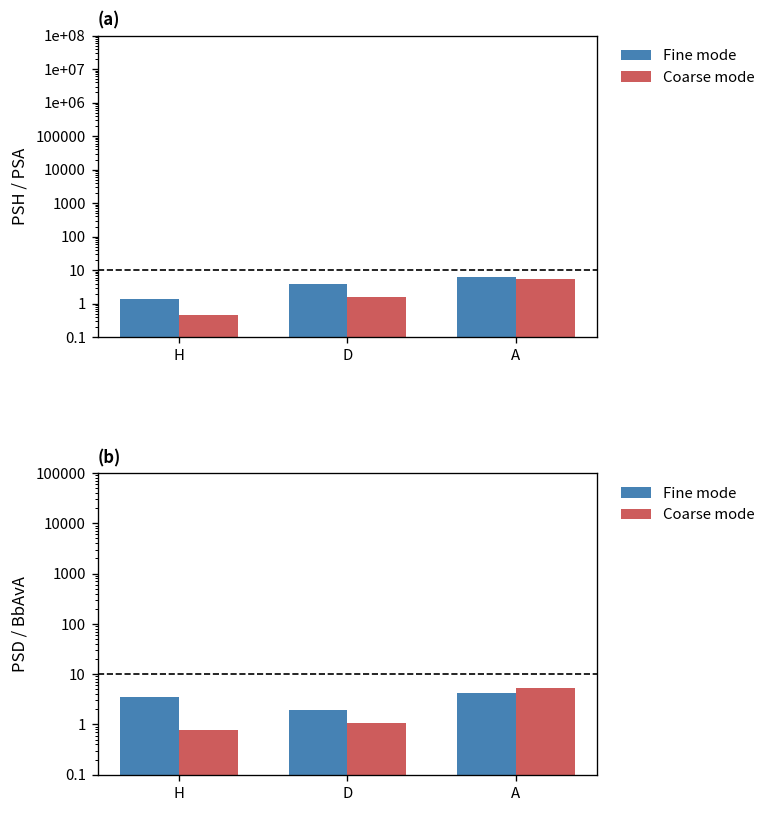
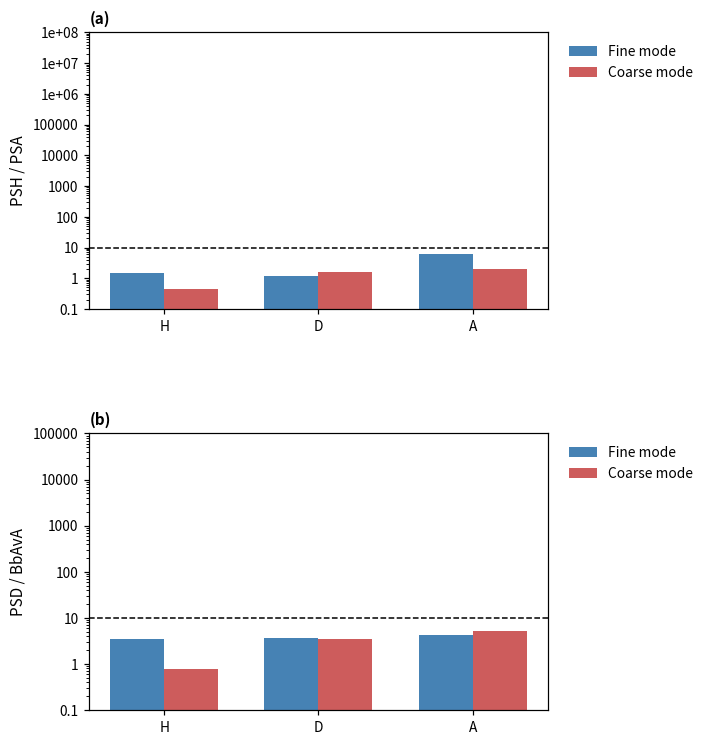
  {
    "(a)": {
      "Fine mode": {
        "H": 1,
-       "D": 4,
+       "D": 1.1,
        "A": 6
      },
      "Coarse mode": {
        "H": 0.5,
        "D": 2,
-       "A": 5
+       "A": 2
      }
    },
    "(b)": {
      "Fine mode": {
        "H": 3,
-       "D": 2,
+       "D": 4,
        "A": 4
      },
      "Coarse mode": {
        "H": 0.8,
-       "D": 1.1,
+       "D": 3,
        "A": 5
      }
    }
  }
